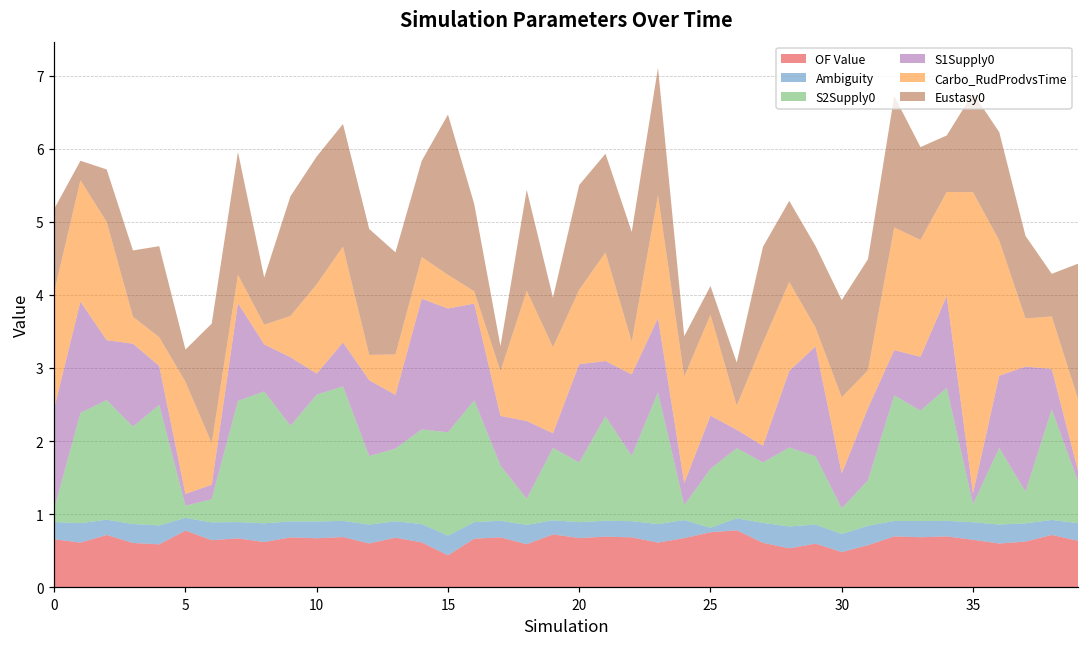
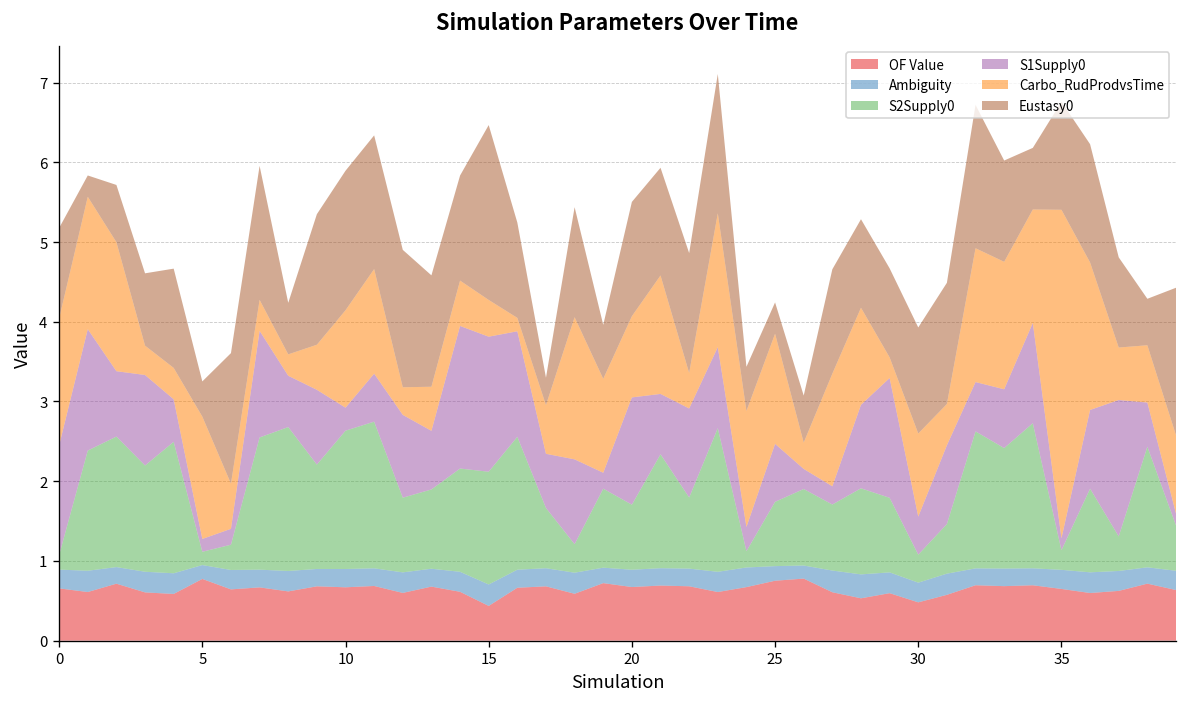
  {
    "OF Value": {
      "0": 0.7,
      "5": 0.8,
      "10": 0.7,
      "15": 0.4,
      "20": 0.7,
      "25": 0.8,
      "30": 0.5,
      "35": 0.6
    },
    "Ambiguity": {
      "0": 0.2,
      "5": 0.2,
      "10": 0.2,
      "15": 0.3,
      "20": 0.2,
-     "25": 0.1,
+     "25": 0.2,
      "30": 0.2,
      "35": 0.2
    },
    "S2Supply0": {
      "0": 0.2,
      "5": 0.2,
      "10": 1.7,
      "15": 1.4,
      "20": 0.8,
      "25": 0.8,
      "30": 0.4,
      "35": 0.2
    },
    "S1Supply0": {
      "0": 1.4,
      "5": 0.2,
      "10": 0.3,
      "15": 1.7,
      "20": 1.3,
      "25": 0.7,
      "30": 0.5,
      "35": 0.1
    },
    "Carbo_RudProdvsTime": {
      "0": 1.6,
      "5": 1.5,
      "10": 1.2,
      "15": 0.5,
      "20": 1.0,
      "25": 1.4,
      "30": 1.0,
      "35": 4.1
    },
    "Eustasy0": {
      "0": 1.1,
      "5": 0.4,
      "10": 1.7,
      "15": 2.2,
      "20": 1.4,
      "25": 0.4,
      "30": 1.3
    }
  }
